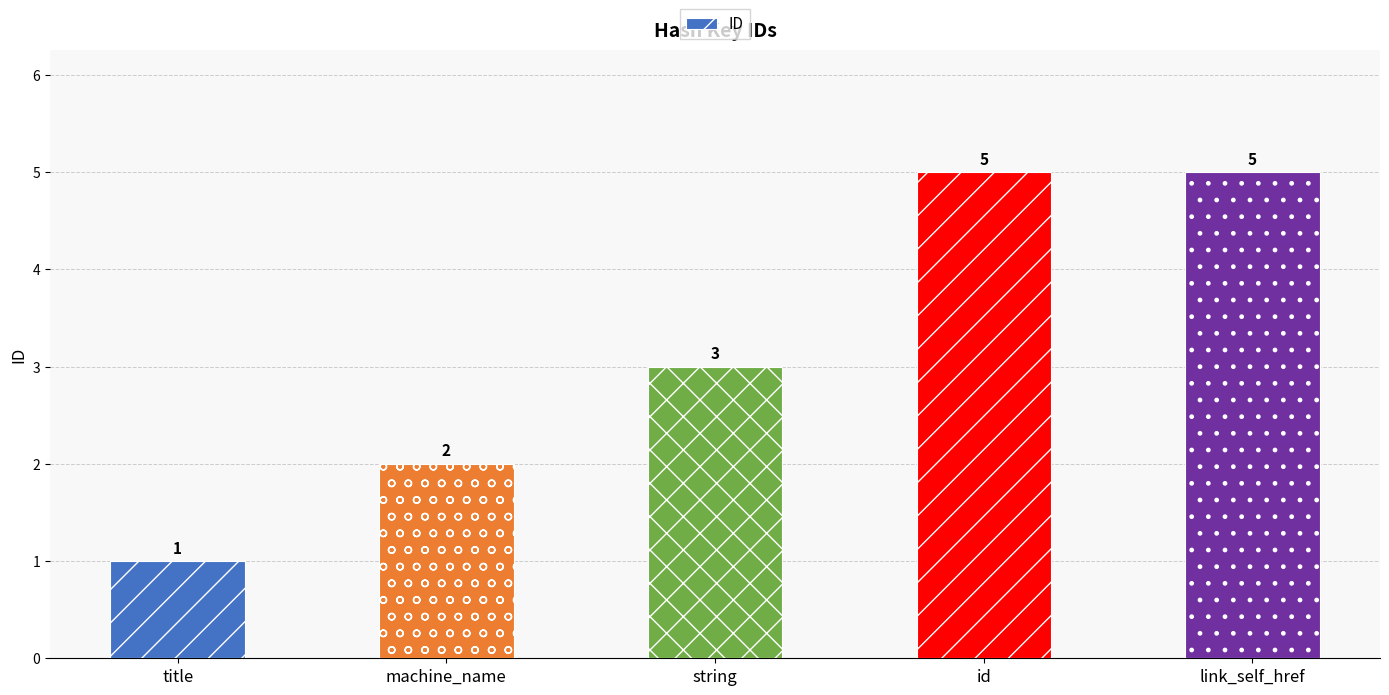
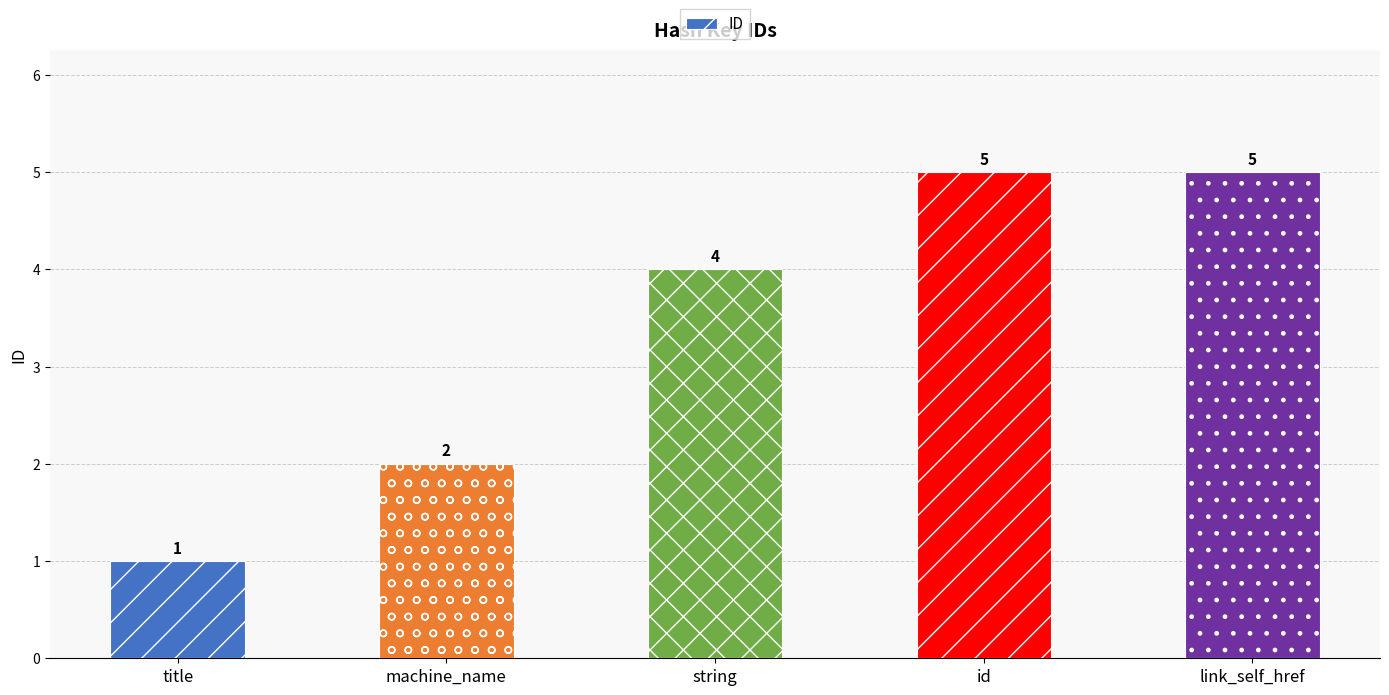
  {
    "title": 1,
    "machine_name": 2,
-   "string": 3,
+   "string": 4,
    "id": 5,
    "link_self_href": 5
  }
